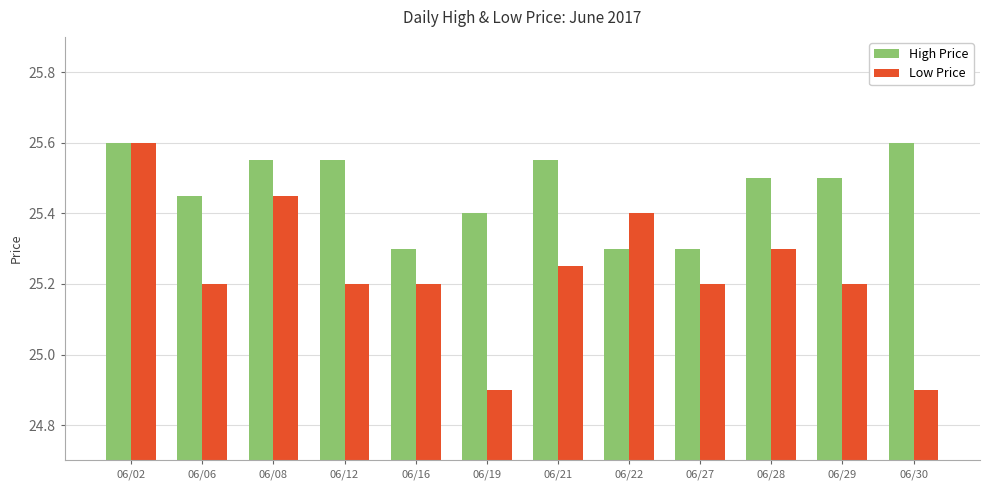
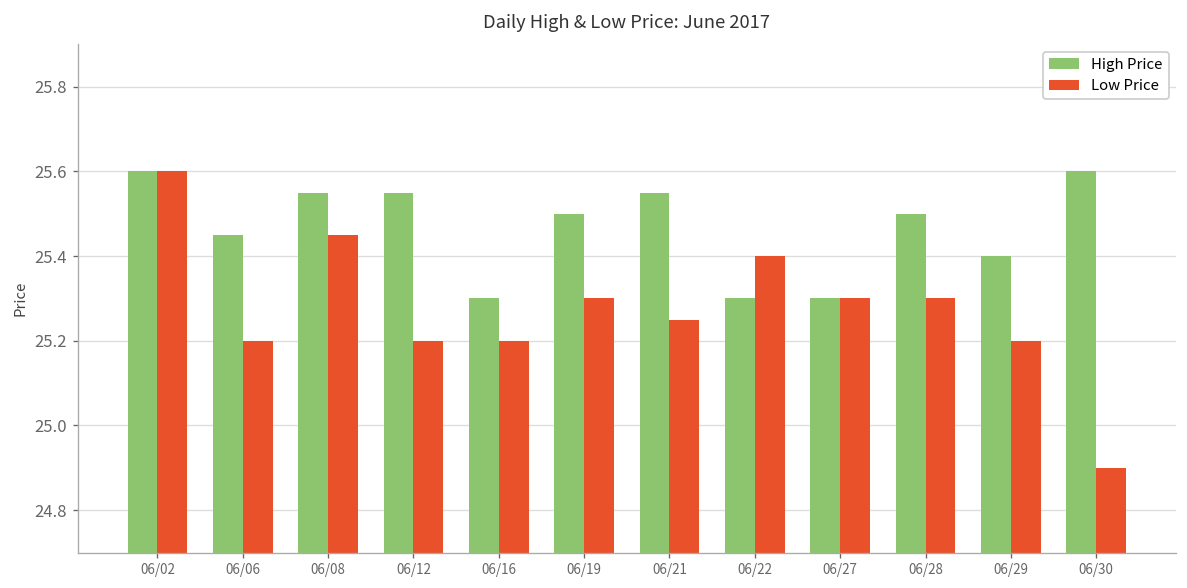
  {
    "High Price": {
      "06/02": 25.6,
      "06/06": 25.45,
      "06/08": 25.55,
      "06/12": 25.55,
      "06/16": 25.3,
-     "06/19": 25.4,
+     "06/19": 25.5,
      "06/21": 25.55,
      "06/22": 25.3,
      "06/27": 25.3,
      "06/28": 25.5,
-     "06/29": 25.5,
+     "06/29": 25.4,
      "06/30": 25.6
    },
    "Low Price": {
      "06/02": 25.6,
      "06/06": 25.2,
      "06/08": 25.45,
      "06/12": 25.2,
      "06/16": 25.2,
-     "06/19": 24.9,
+     "06/19": 25.3,
      "06/21": 25.25,
      "06/22": 25.4,
-     "06/27": 25.2,
+     "06/27": 25.3,
      "06/28": 25.3,
      "06/29": 25.2,
      "06/30": 24.9
    }
  }
